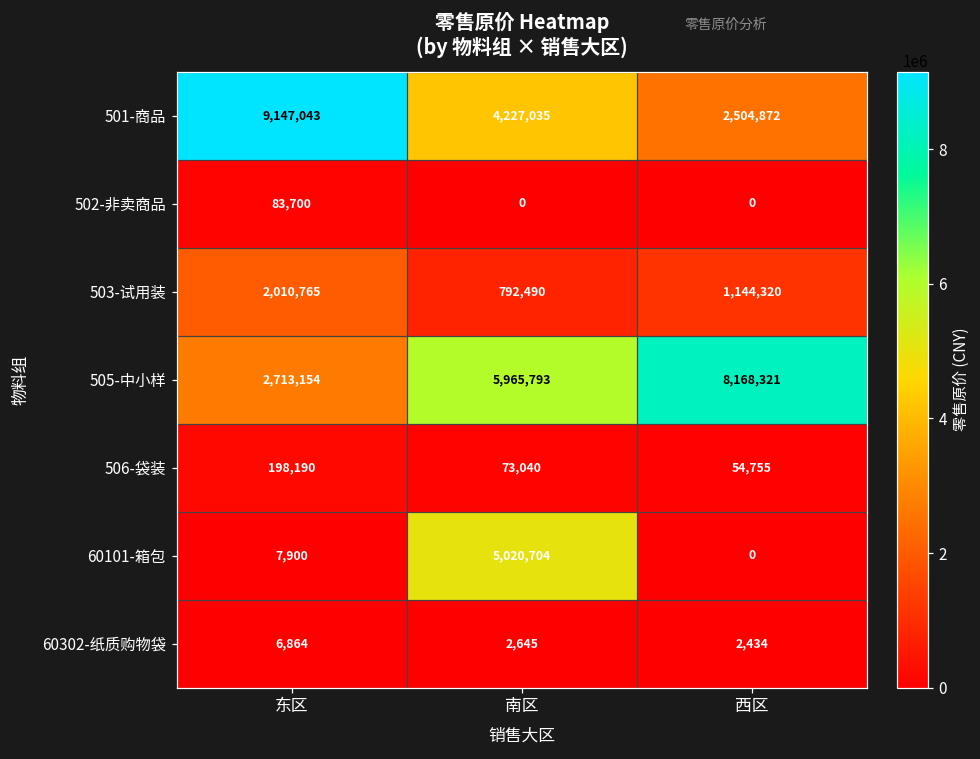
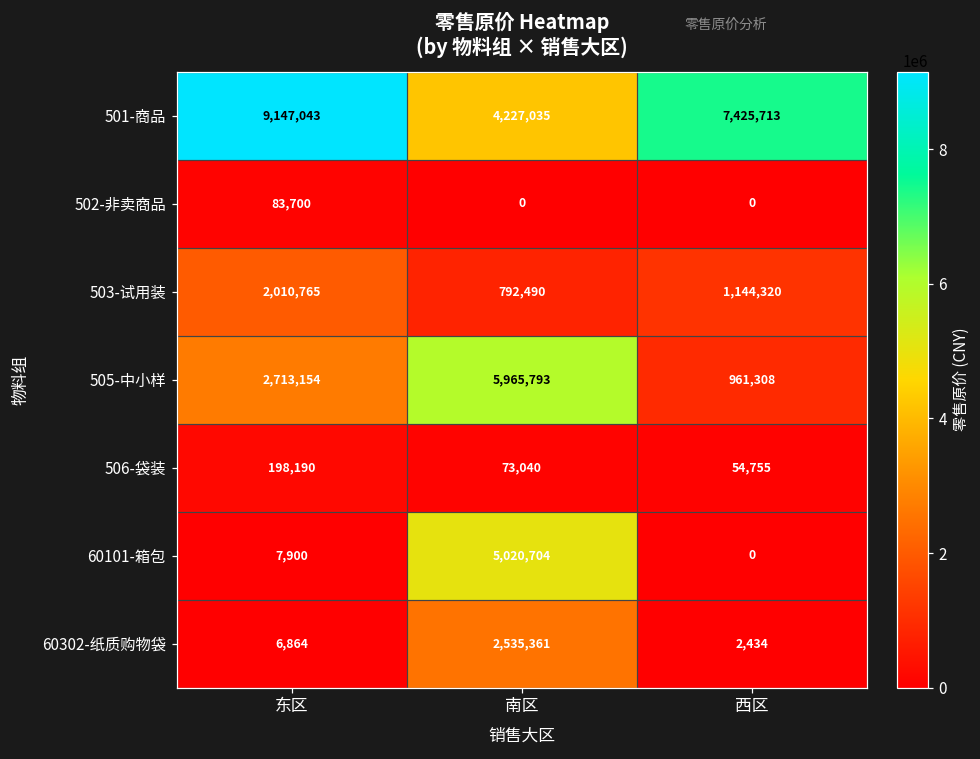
  {
    "501-商品": {
      "东区": "9,147,043",
      "南区": "4,227,035",
-     "西区": "2,504,872"
+     "西区": "7,425,713"
    },
    "502-非卖商品": {
      "东区": "83,700",
      "南区": "0",
      "西区": "0"
    },
    "503-试用装": {
      "东区": "2,010,765",
      "南区": "792,490",
      "西区": "1,144,320"
    },
    "505-中小样": {
      "东区": "2,713,154",
      "南区": "5,965,793",
-     "西区": "8,168,321"
+     "西区": "961,308"
    },
    "506-袋装": {
      "东区": "198,190",
      "南区": "73,040",
      "西区": "54,755"
    },
    "60101-箱包": {
      "东区": "7,900",
      "南区": "5,020,704",
      "西区": "0"
    },
    "60302-纸质购物袋": {
      "东区": "6,864",
-     "南区": "2,645",
+     "南区": "2,535,361",
      "西区": "2,434"
    }
  }
